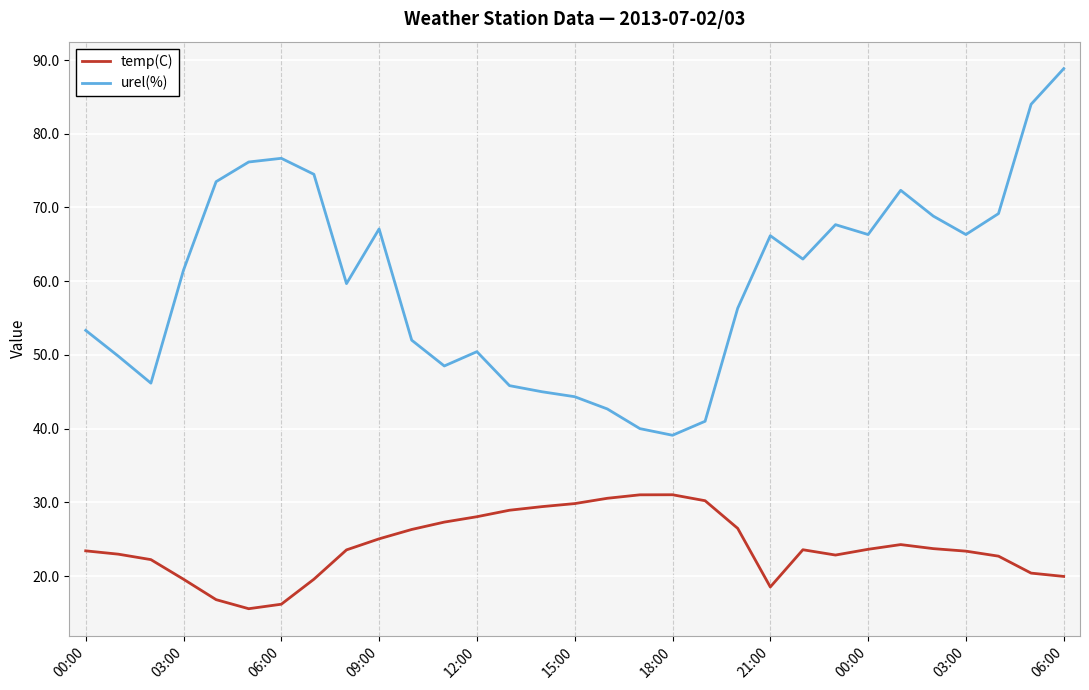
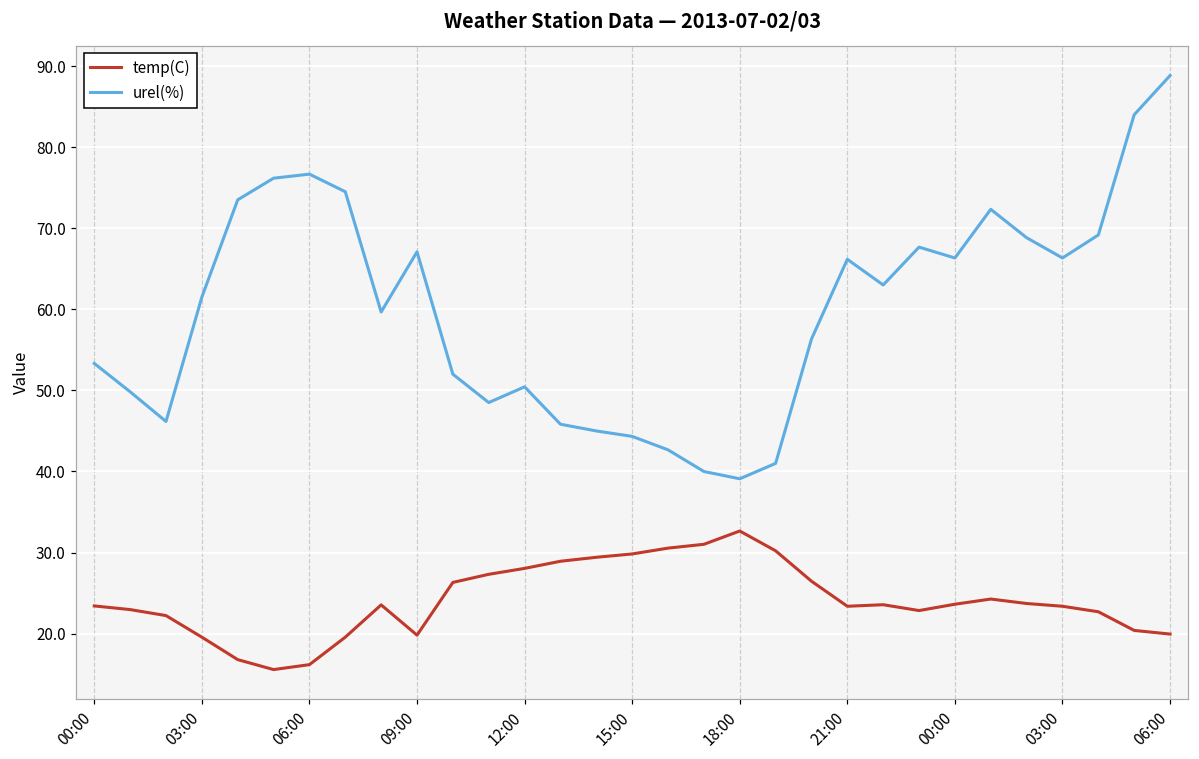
  {
    "temp(C)": {
-     "09:00": 25,
+     "09:00": 20,
      "12:00": 28,
      "15:00": 30,
-     "18:00": 31,
-     "21:00": 19
+     "18:00": 33,
+     "21:00": 23
    },
    "urel(%)": {
      "09:00": 67,
      "12:00": 50,
      "15:00": 44,
      "18:00": 39,
      "21:00": 66
    }
  }
